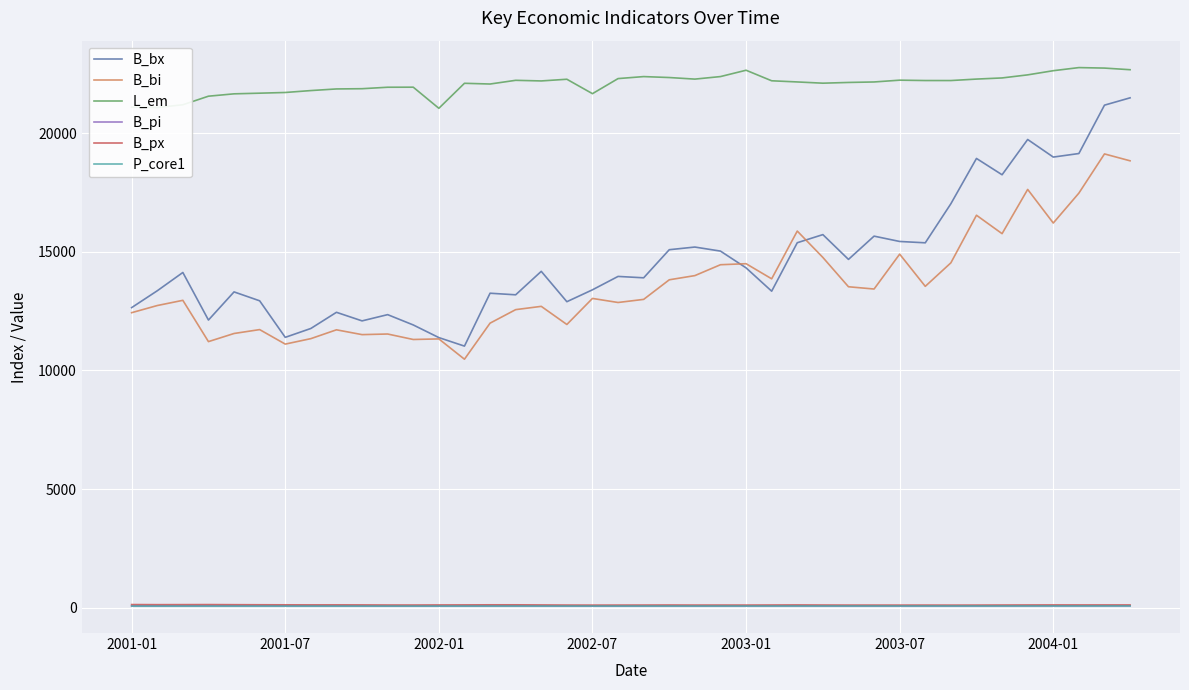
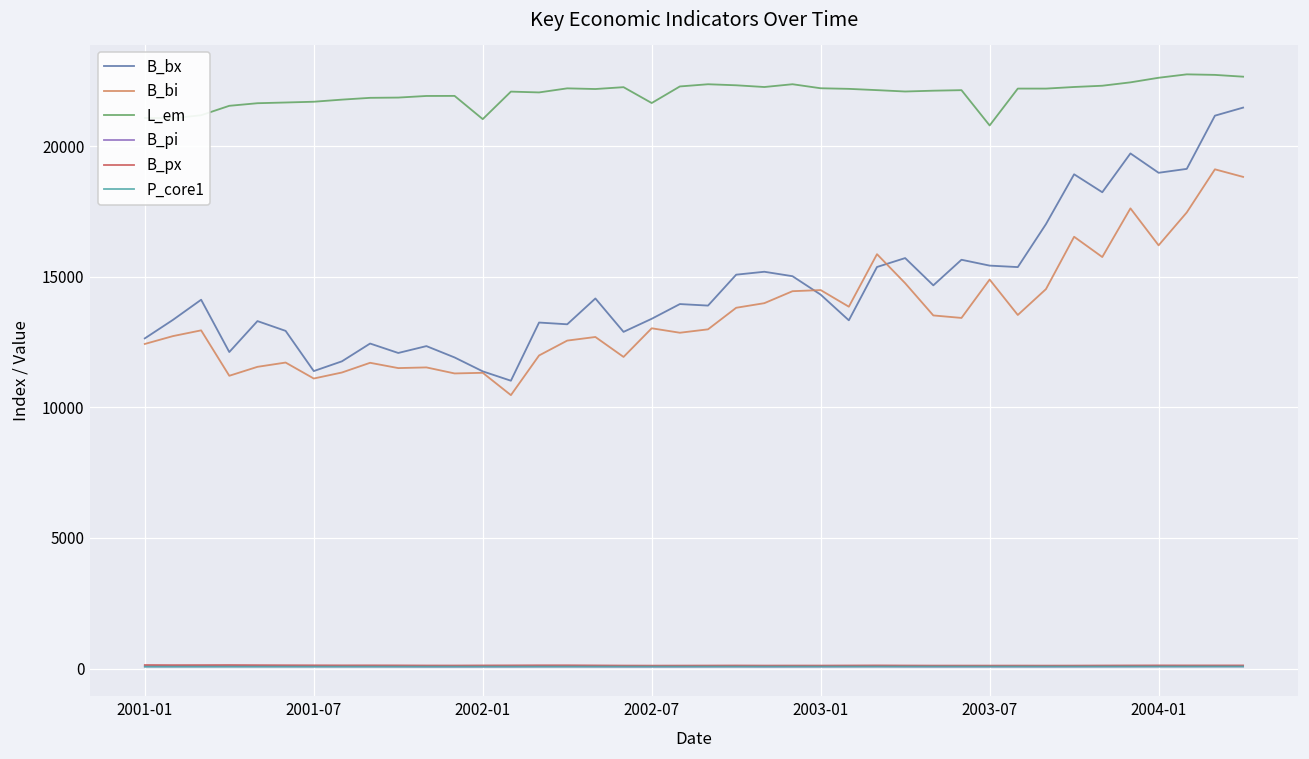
  {
    "L_em": {
      "2001-07": 21700,
      "2002-01": 21000,
      "2002-07": 21700,
-     "2003-01": 22600,
-     "2003-07": 22200,
+     "2003-01": 22200,
+     "2003-07": 20800,
      "2004-01": 22600
    }
  }
